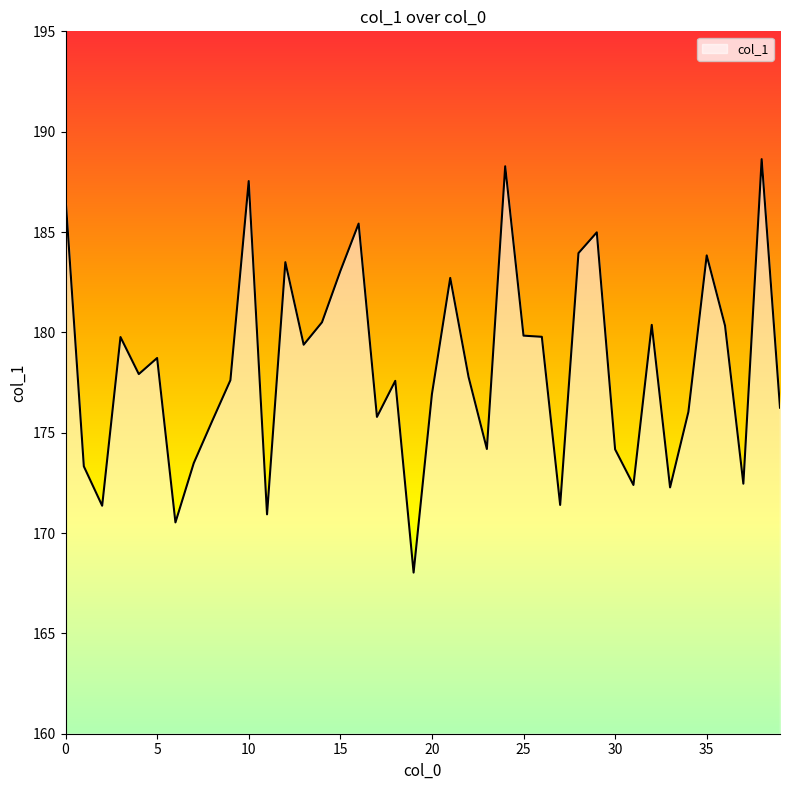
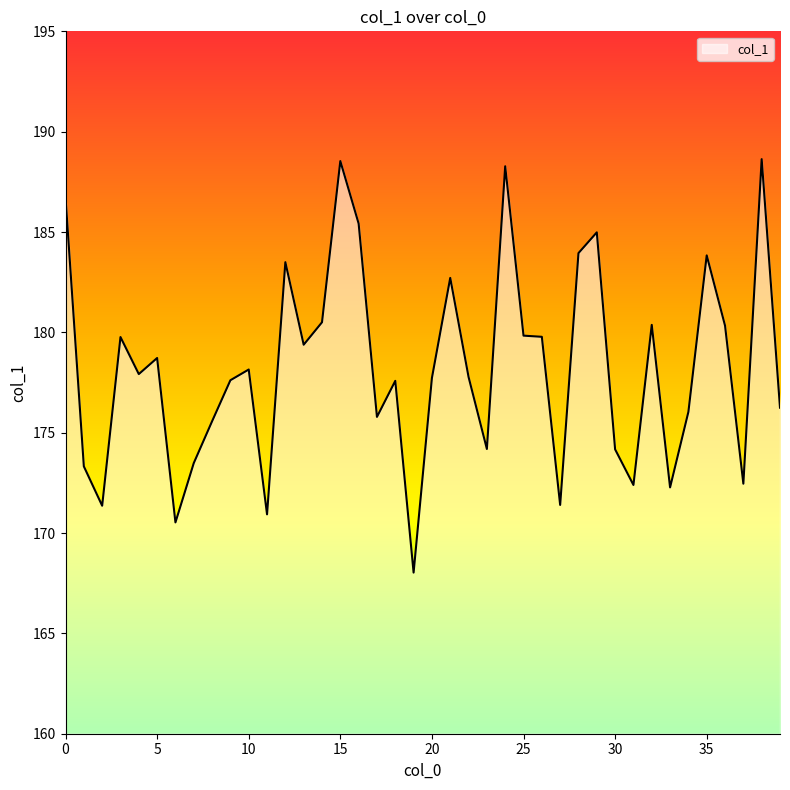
  {
    "0": 186.7,
    "5": 178.7,
-   "10": 187.5,
-   "15": 183.1,
-   "20": 176.9,
+   "10": 178.1,
+   "15": 188.5,
+   "20": 177.7,
    "25": 179.8,
    "30": 174.2,
    "35": 183.8
  }
